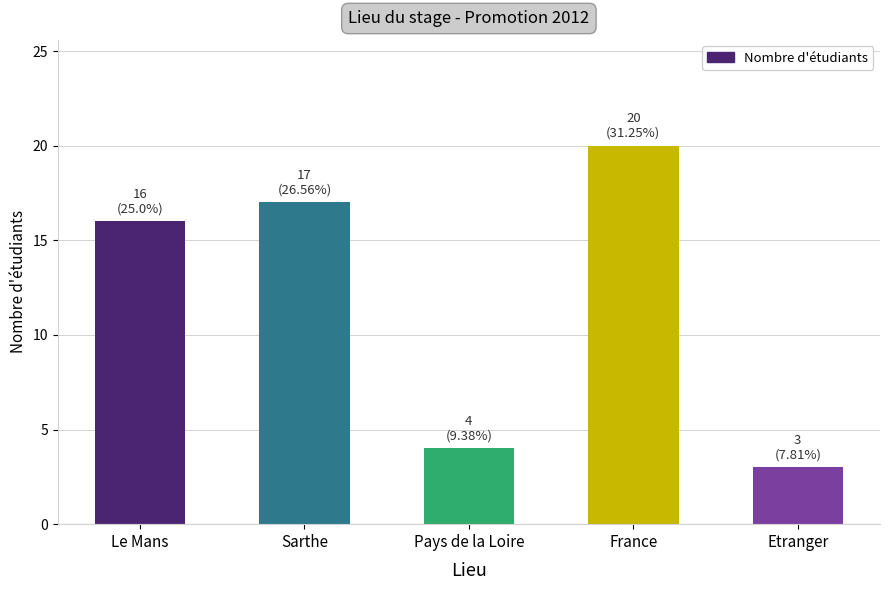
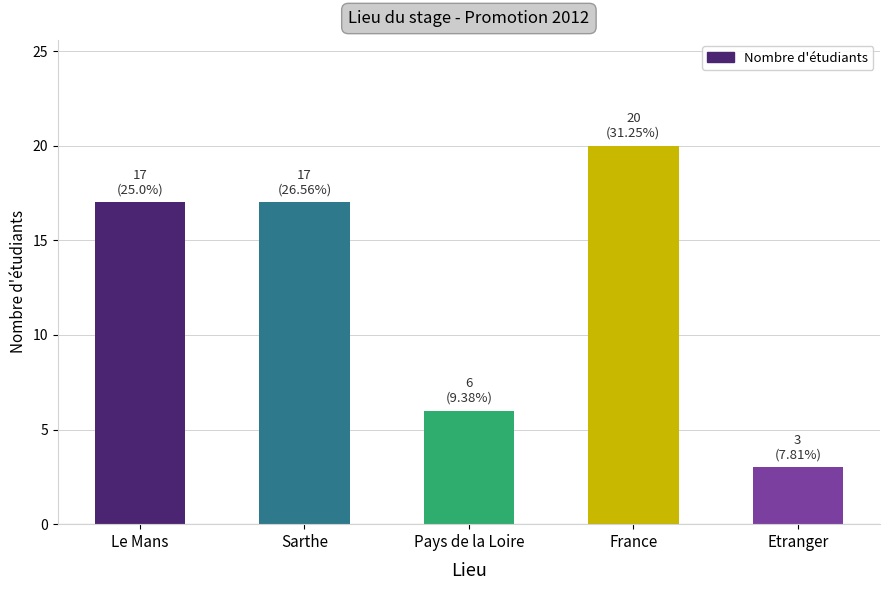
  {
-   "Le Mans": 16,
+   "Le Mans": 17,
    "Sarthe": 17,
-   "Pays de la Loire": 4,
+   "Pays de la Loire": 6,
    "France": 20,
    "Etranger": 3
  }
